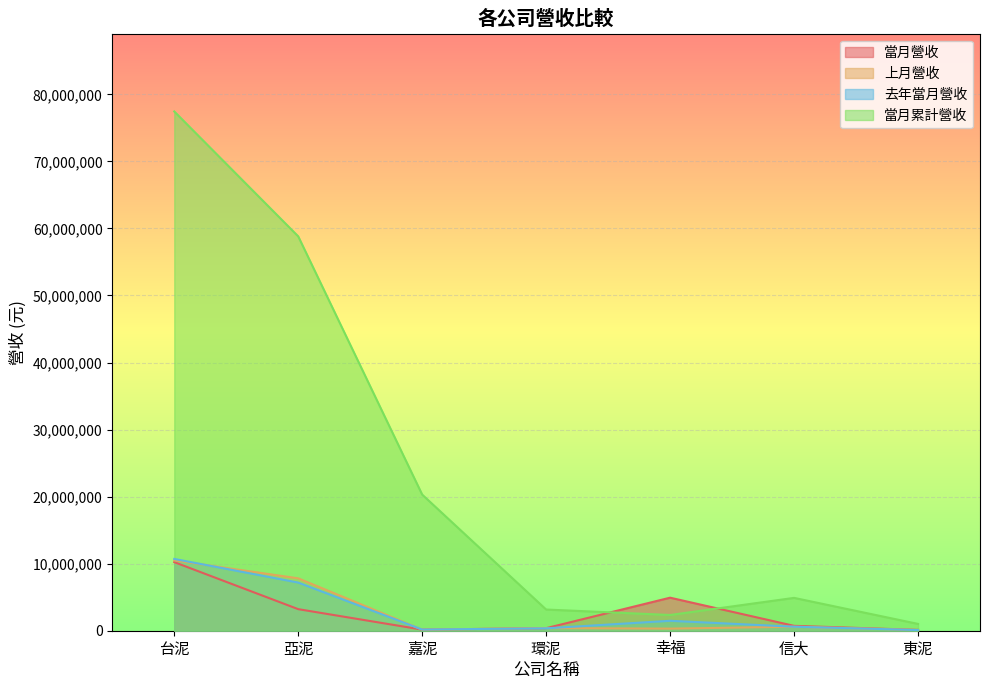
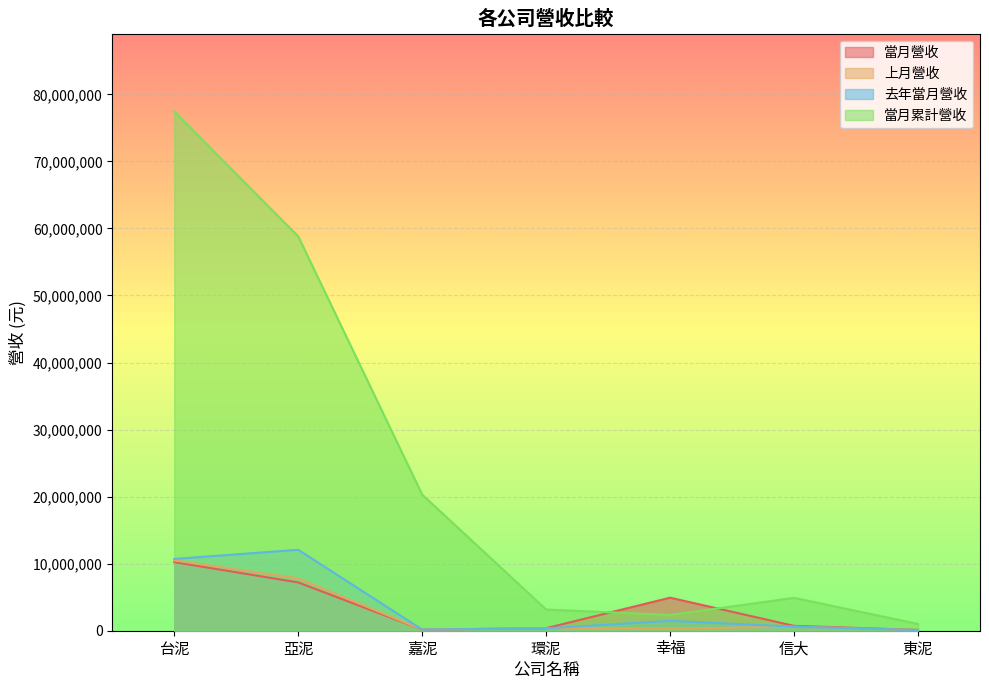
  {
    "當月營收": {
-     "亞泥": "3,000,000",
+     "亞泥": "7,000,000",
      "幸福": "5,000,000"
    },
    "上月營收": {
      "亞泥": "8,000,000",
      "幸福": "0"
    },
    "去年當月營收": {
-     "亞泥": "7,000,000",
+     "亞泥": "12,000,000",
      "幸福": "1,000,000"
    },
    "當月累計營收": {
      "台泥": "77,000,000",
      "亞泥": "59,000,000",
      "嘉泥": "20,000,000",
      "環泥": "3,000,000",
      "幸福": "2,000,000",
      "信大": "5,000,000",
      "東泥": "1,000,000"
    }
  }
